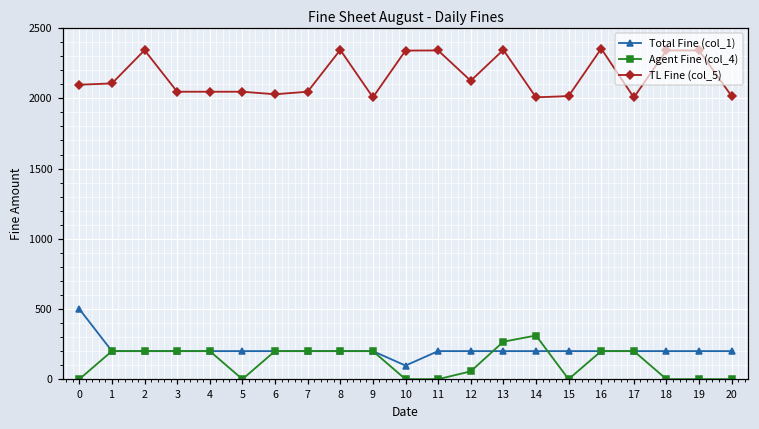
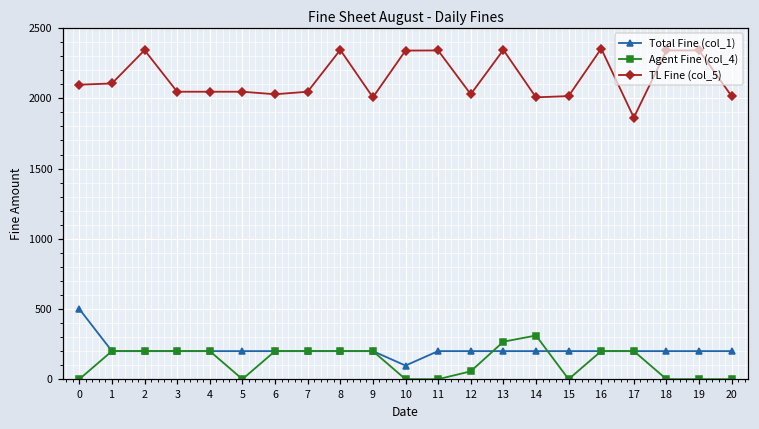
  {
    "Total Fine (col_1)": {
      "0": 500,
      "5": 200,
      "10": 100,
      "11": 200,
      "12": 200,
      "13": 200,
      "14": 200,
      "15": 200,
      "18": 200,
      "19": 200,
      "20": 200
    },
    "Agent Fine (col_4)": {
      "0": 0,
      "5": 0,
      "10": 0,
      "11": 0,
      "12": 60,
      "13": 270,
      "14": 310,
      "15": 0,
      "18": 0,
      "19": 0,
      "20": 0
    },
    "TL Fine (col_5)": {
      "0": 2100,
      "1": 2110,
      "2": 2340,
      "3": 2050,
      "4": 2050,
      "5": 2050,
      "6": 2030,
      "7": 2050,
      "8": 2350,
      "9": 2010,
      "10": 2340,
      "11": 2340,
-     "12": 2130,
+     "12": 2030,
      "13": 2350,
      "14": 2010,
      "15": 2020,
      "16": 2350,
-     "17": 2010,
+     "17": 1860,
      "20": 2020
    }
  }
